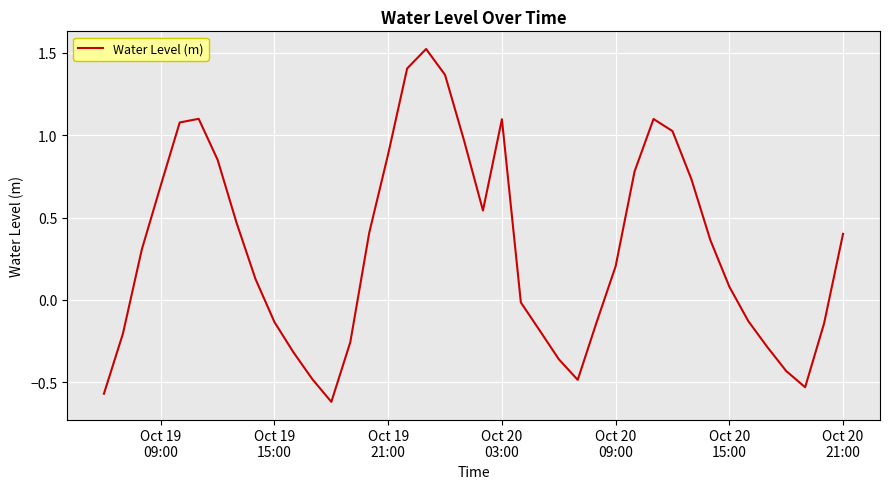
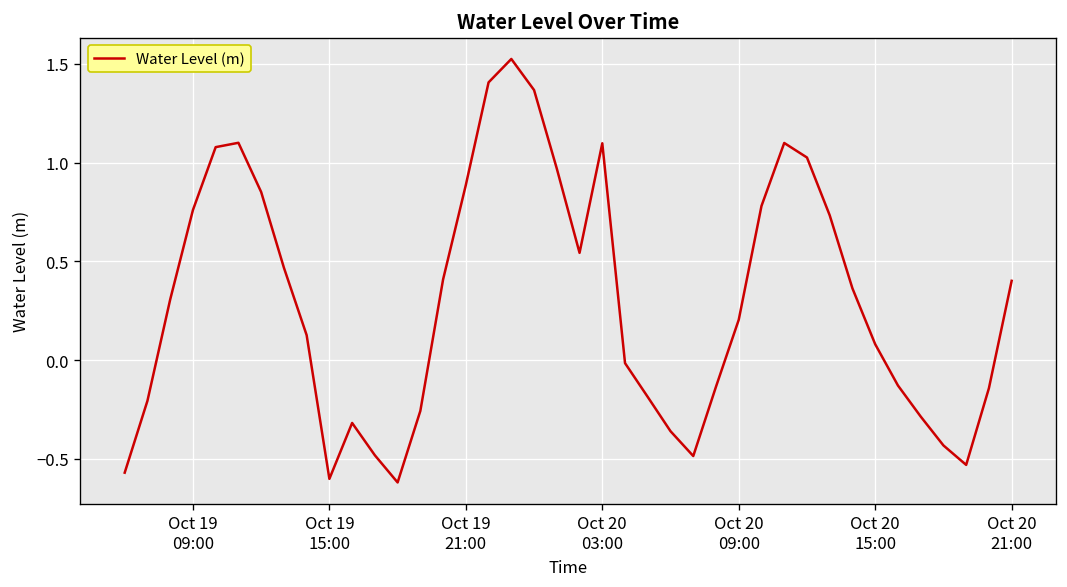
  {
-   "Oct 19 09:00": 0.70,
-   "Oct 19 15:00": -0.14,
+   "Oct 19 09:00": 0.76,
+   "Oct 19 15:00": -0.60,
    "Oct 19 21:00": 0.89,
    "Oct 20 03:00": 1.10,
    "Oct 20 09:00": 0.20,
    "Oct 20 15:00": 0.08,
    "Oct 20 21:00": 0.40
  }
